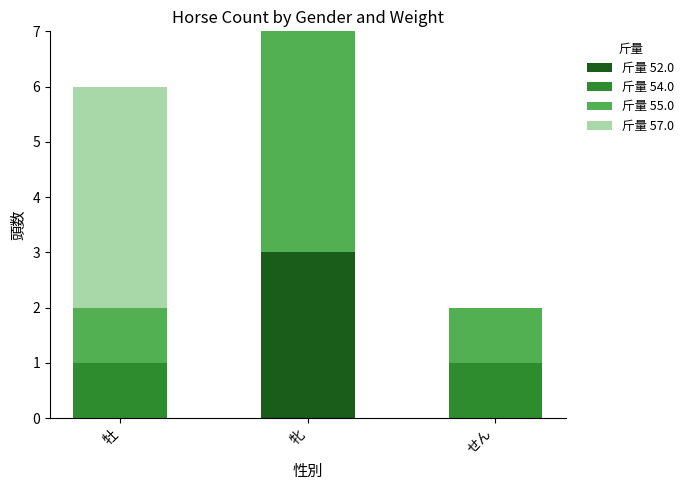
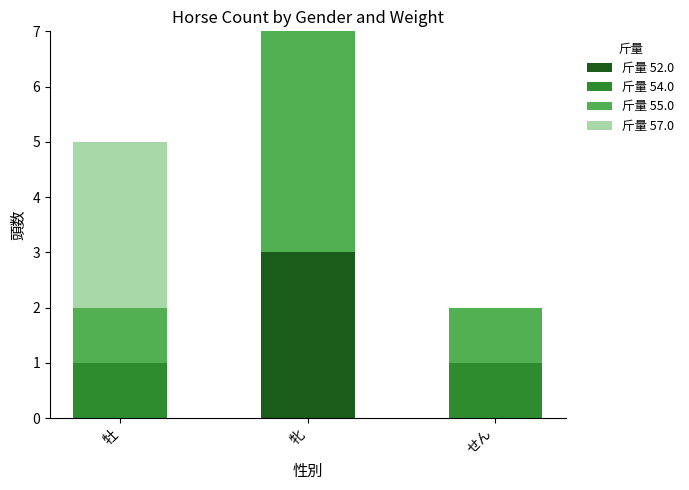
  {
    "斤量 57.0": {
-     "牡": 4
+     "牡": 3
    }
  }
